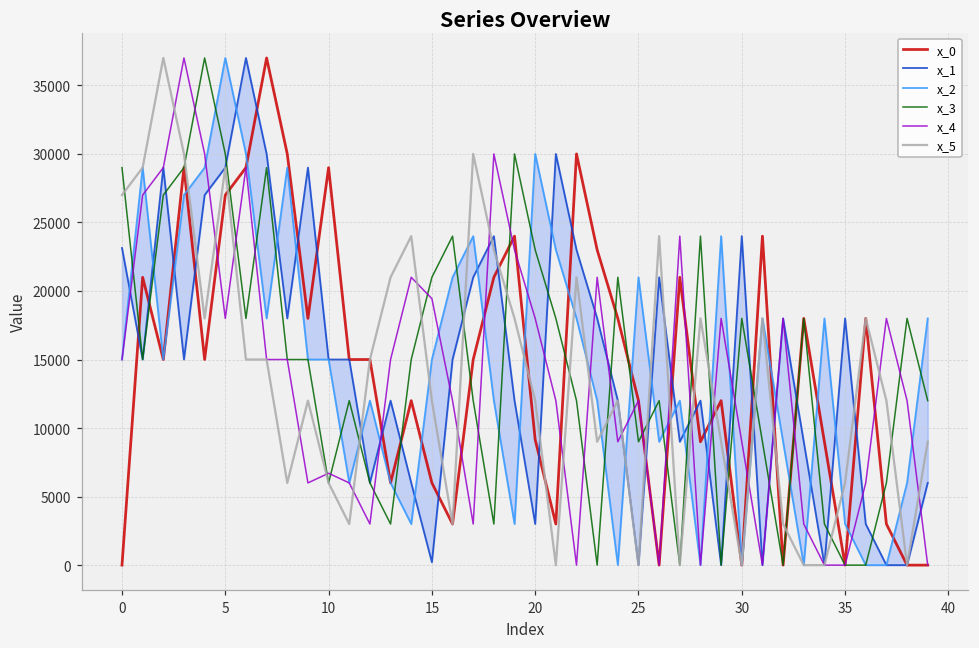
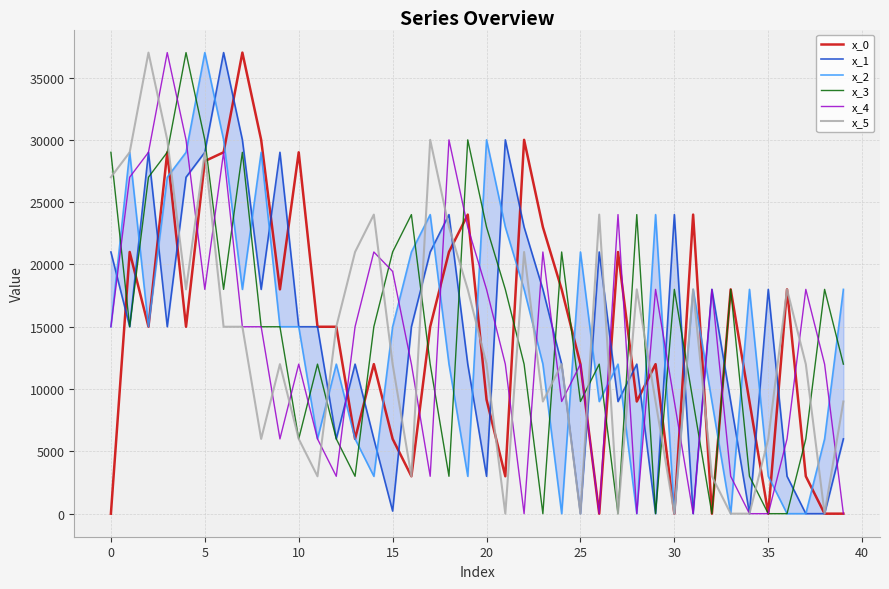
  {
    "x_0": {
      "0": 0,
-     "5": 27000,
+     "5": 28300,
      "10": 29000,
      "15": 6000,
      "20": 9200
    },
    "x_1": {
-     "0": 23100,
+     "0": 21000,
      "15": 200,
      "20": 3000
    },
    "x_3": {
      "0": 29000,
      "5": 30000,
      "15": 21000,
      "20": 23000,
      "25": 9000,
      "30": 18000
    },
    "x_4": {
      "5": 18000,
-     "10": 6700,
+     "10": 12000,
      "15": 19400,
      "20": 18000,
      "30": 9000
    },
    "x_5": {
      "0": 27000,
      "15": 12000,
      "20": 12000,
      "35": 6000
    }
  }
